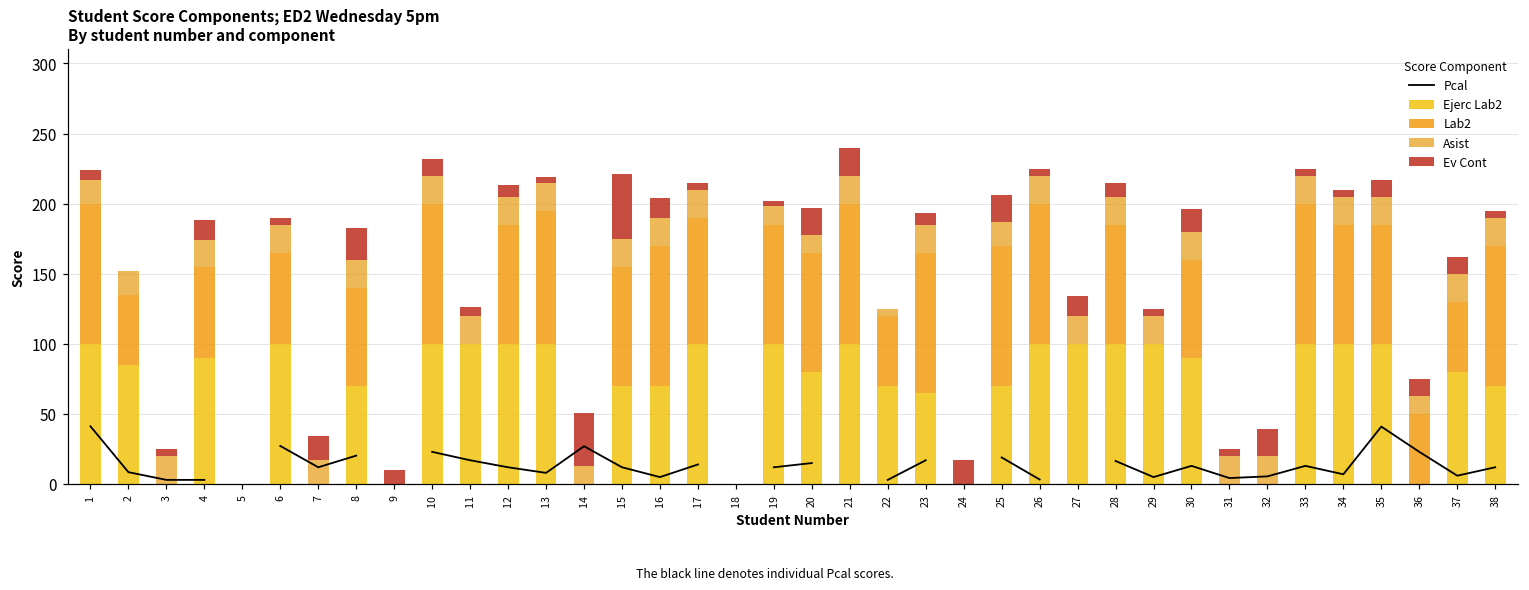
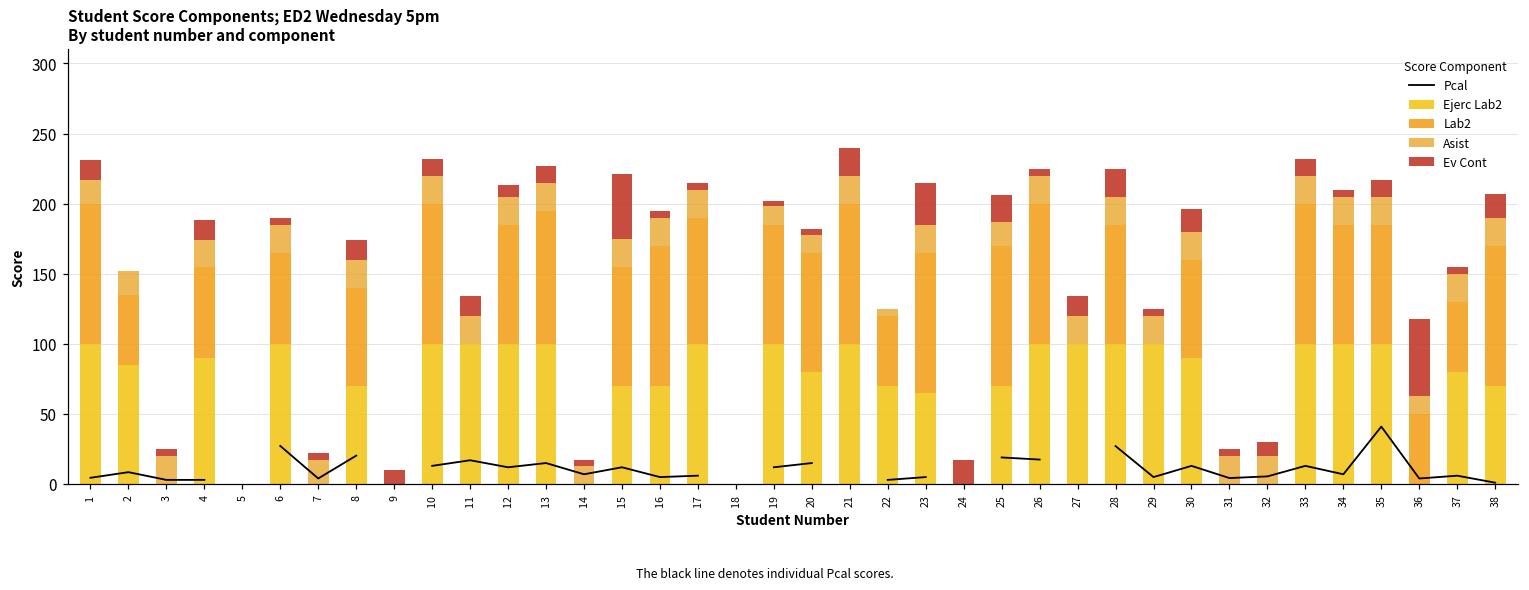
  {
    "Pcal": {
-     "1": 41,
+     "1": 5,
      "2": 9,
      "3": 3,
      "4": 3,
      "6": 27,
-     "7": 12,
+     "7": 4,
      "8": 20,
-     "10": 23,
+     "10": 13,
      "11": 17,
      "12": 12,
-     "13": 8,
-     "14": 27,
+     "13": 15,
+     "14": 7,
      "15": 12,
      "16": 5,
-     "17": 14,
+     "17": 6,
      "19": 12,
      "20": 15,
      "22": 3,
-     "23": 17,
+     "23": 5,
      "25": 19,
-     "26": 3,
-     "28": 17,
+     "26": 18,
+     "28": 27,
      "29": 5,
      "30": 13,
      "31": 4,
      "32": 6,
      "33": 13,
      "34": 7,
      "35": 41,
-     "36": 23,
+     "36": 4,
      "37": 6,
-     "38": 12
+     "38": 1
    },
    "Ev Cont": {
-     "1": 7,
+     "1": 14,
      "2": 0,
      "3": 5,
      "4": 14,
      "5": 0,
      "6": 5,
-     "7": 17,
-     "8": 23,
+     "7": 5,
+     "8": 14,
      "9": 10,
      "10": 12,
-     "11": 6,
+     "11": 14,
      "12": 8,
-     "13": 4,
-     "14": 38,
+     "13": 12,
+     "14": 4,
      "15": 46,
-     "16": 14,
+     "16": 5,
      "17": 5,
      "18": 0,
      "19": 4,
-     "20": 19,
+     "20": 4,
      "21": 20,
      "22": 0,
-     "23": 8,
+     "23": 30,
      "24": 17,
      "25": 19,
      "26": 5,
      "27": 14,
-     "28": 10,
+     "28": 20,
      "29": 5,
      "30": 16,
      "31": 5,
-     "32": 19,
-     "33": 5,
+     "32": 10,
+     "33": 12,
      "34": 5,
      "35": 12,
-     "36": 12,
-     "37": 12,
-     "38": 5
+     "36": 55,
+     "37": 5,
+     "38": 17
    }
  }
